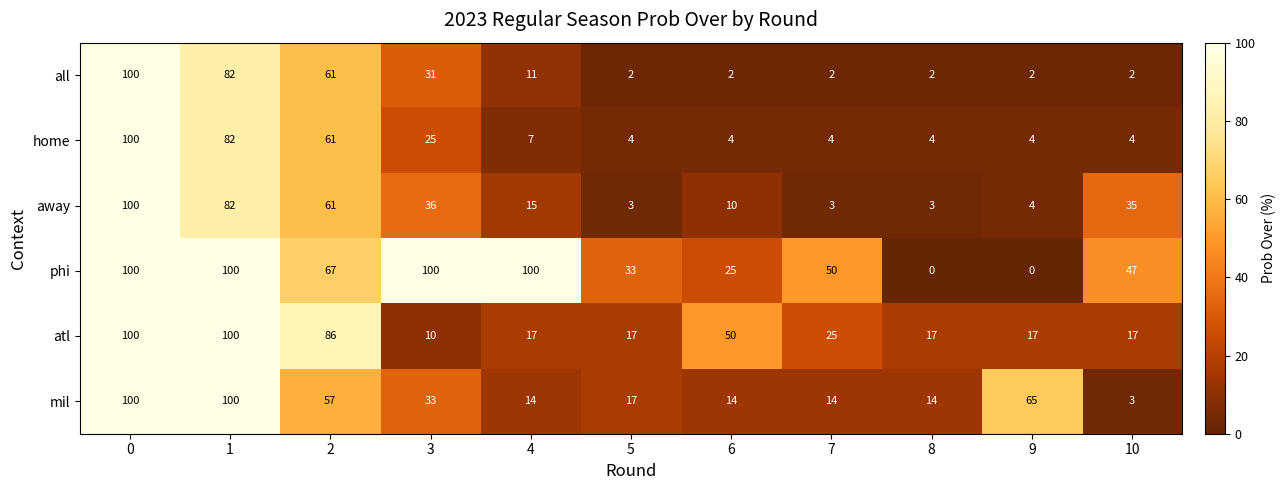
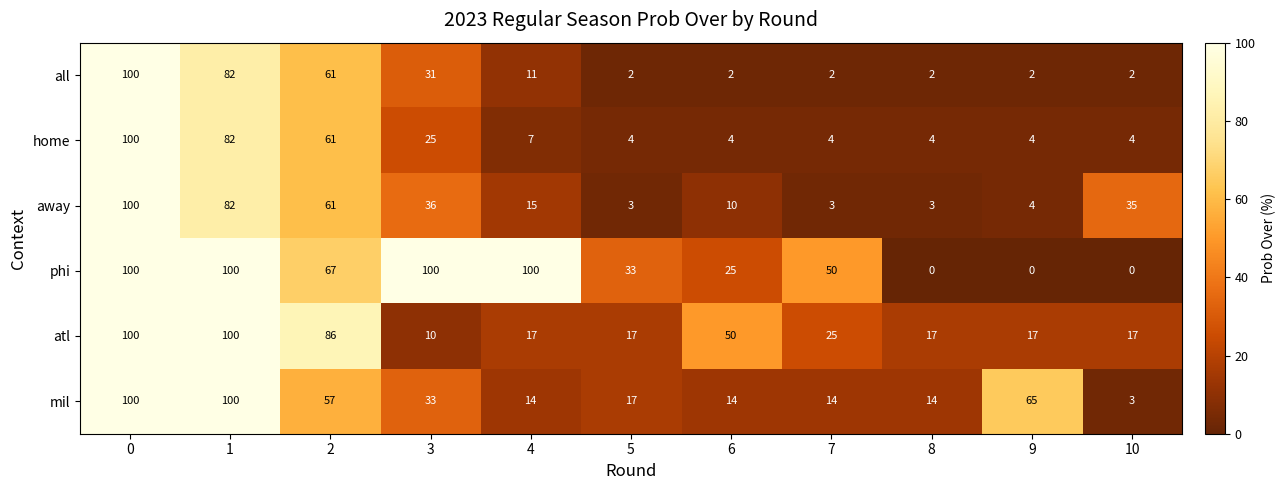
  {
    "all": {
      "0": 100,
      "1": 82,
      "2": 61,
      "3": 31,
      "4": 11,
      "5": 2,
      "6": 2,
      "7": 2,
      "8": 2,
      "9": 2,
      "10": 2
    },
    "home": {
      "0": 100,
      "1": 82,
      "2": 61,
      "3": 25,
      "4": 7,
      "5": 4,
      "6": 4,
      "7": 4,
      "8": 4,
      "9": 4,
      "10": 4
    },
    "away": {
      "0": 100,
      "1": 82,
      "2": 61,
      "3": 36,
      "4": 15,
      "5": 3,
      "6": 10,
      "7": 3,
      "8": 3,
      "9": 4,
      "10": 35
    },
    "phi": {
      "0": 100,
      "1": 100,
      "2": 67,
      "3": 100,
      "4": 100,
      "5": 33,
      "6": 25,
      "7": 50,
      "8": 0,
      "9": 0,
-     "10": 47
+     "10": 0
    },
    "atl": {
      "0": 100,
      "1": 100,
      "2": 86,
      "3": 10,
      "4": 17,
      "5": 17,
      "6": 50,
      "7": 25,
      "8": 17,
      "9": 17,
      "10": 17
    },
    "mil": {
      "0": 100,
      "1": 100,
      "2": 57,
      "3": 33,
      "4": 14,
      "5": 17,
      "6": 14,
      "7": 14,
      "8": 14,
      "9": 65,
      "10": 3
    }
  }
